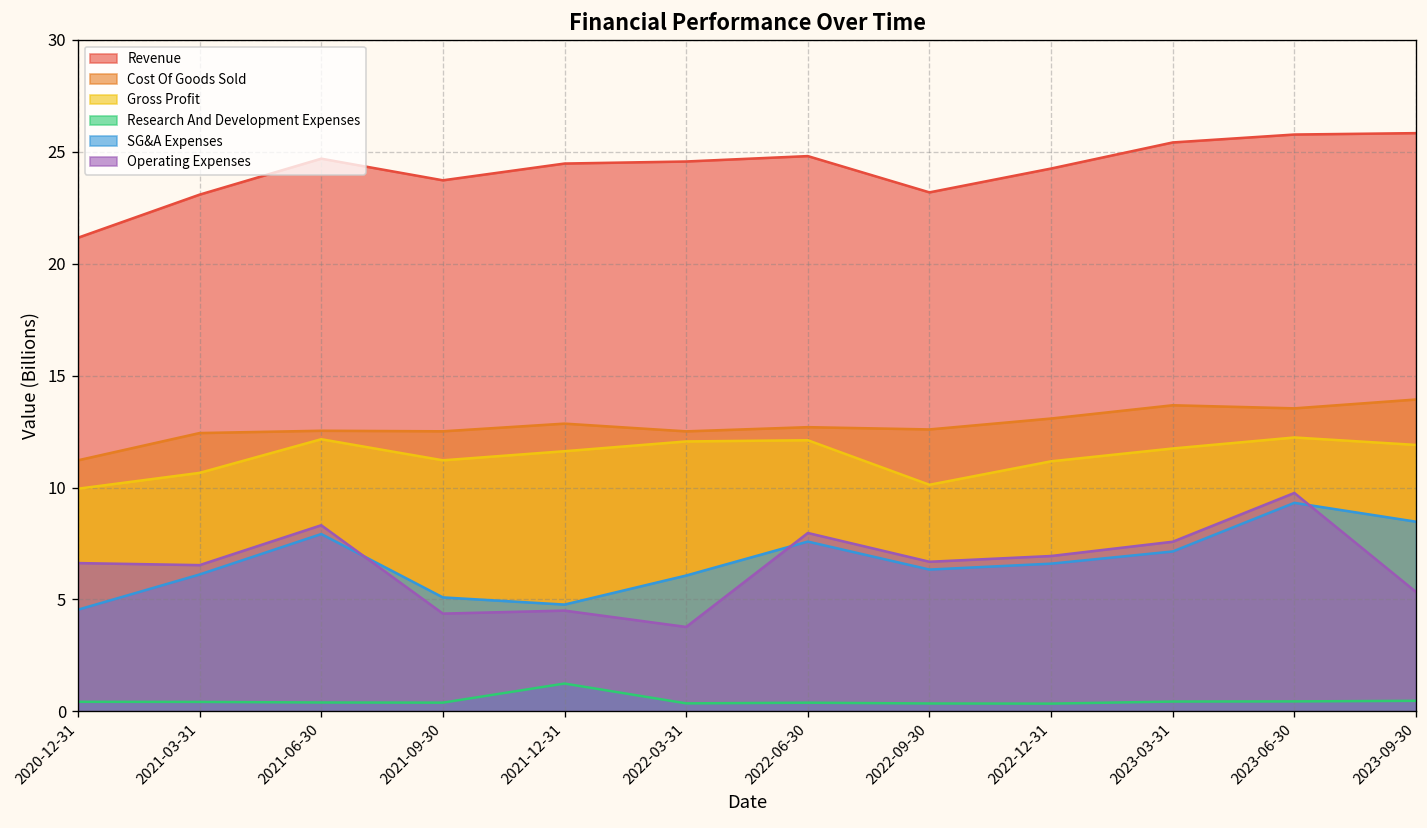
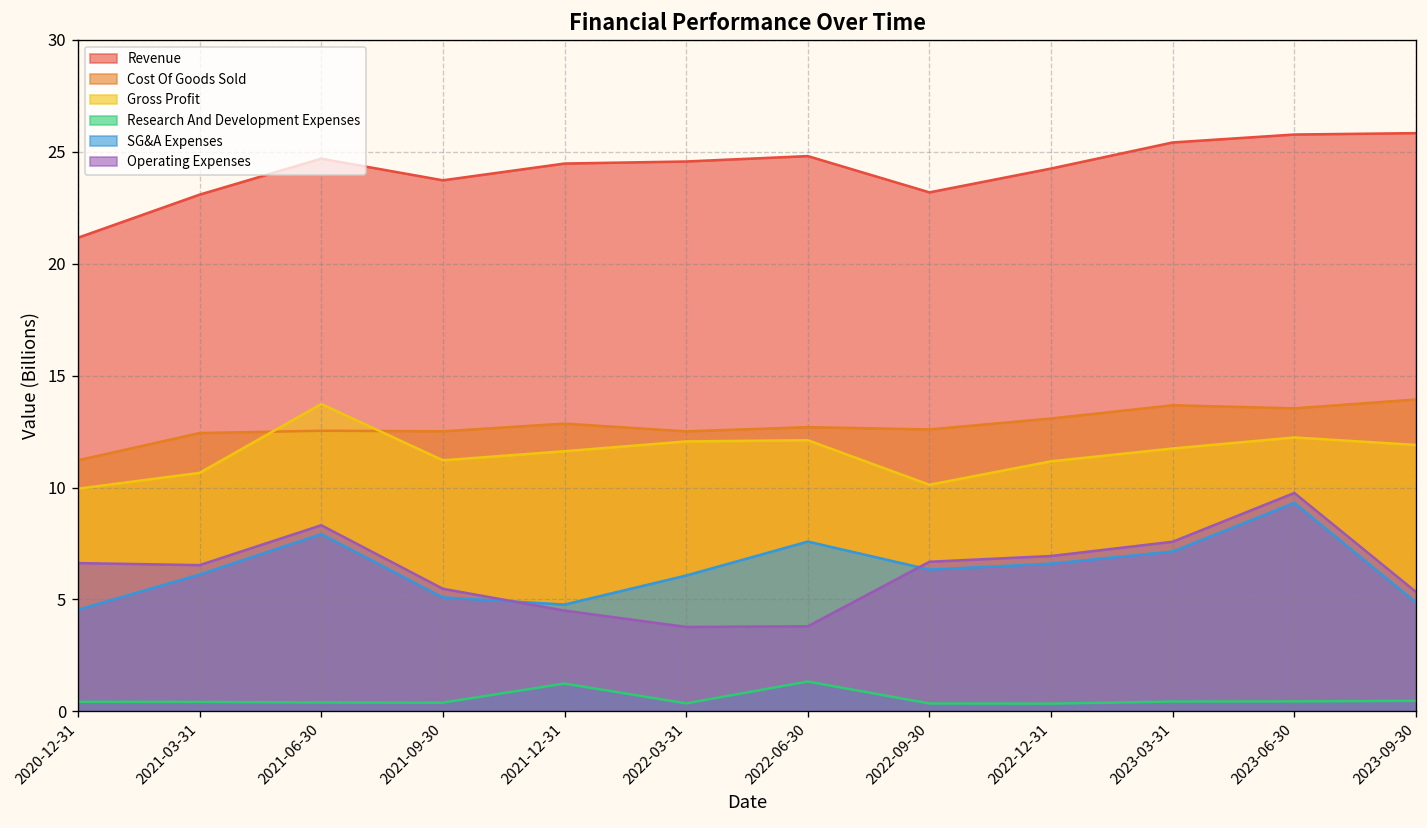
  {
    "Gross Profit": {
      "2020-12-31": 9.9,
      "2021-03-31": 10.7,
-     "2021-06-30": 12.2,
+     "2021-06-30": 13.7,
      "2021-09-30": 11.2,
      "2021-12-31": 11.6,
      "2022-03-31": 12.1,
      "2022-06-30": 12.1,
      "2022-09-30": 10.1,
      "2022-12-31": 11.2,
      "2023-03-31": 11.7,
      "2023-06-30": 12.2,
      "2023-09-30": 11.9
    },
    "Research And Development Expenses": {
      "2020-12-31": 0.4,
      "2021-03-31": 0.4,
      "2021-06-30": 0.4,
      "2021-09-30": 0.4,
      "2021-12-31": 1.2,
      "2022-03-31": 0.4,
-     "2022-06-30": 0.4,
+     "2022-06-30": 1.3,
      "2022-09-30": 0.3,
      "2022-12-31": 0.3,
      "2023-03-31": 0.4,
      "2023-06-30": 0.4,
      "2023-09-30": 0.5
    },
    "SG&A Expenses": {
      "2020-12-31": 4.5,
      "2021-03-31": 6.1,
      "2021-06-30": 7.9,
      "2021-09-30": 5.1,
      "2021-12-31": 4.8,
      "2022-03-31": 6.1,
      "2022-06-30": 7.6,
      "2022-09-30": 6.3,
      "2022-12-31": 6.6,
      "2023-03-31": 7.1,
      "2023-06-30": 9.3,
-     "2023-09-30": 8.5
+     "2023-09-30": 4.9
    },
    "Operating Expenses": {
      "2020-12-31": 6.6,
      "2021-03-31": 6.5,
      "2021-06-30": 8.3,
-     "2021-09-30": 4.4,
+     "2021-09-30": 5.5,
      "2021-12-31": 4.5,
      "2022-03-31": 3.8,
-     "2022-06-30": 8.0,
+     "2022-06-30": 3.8,
      "2022-09-30": 6.7,
      "2022-12-31": 6.9,
      "2023-03-31": 7.6,
      "2023-06-30": 9.8,
      "2023-09-30": 5.3
    }
  }
